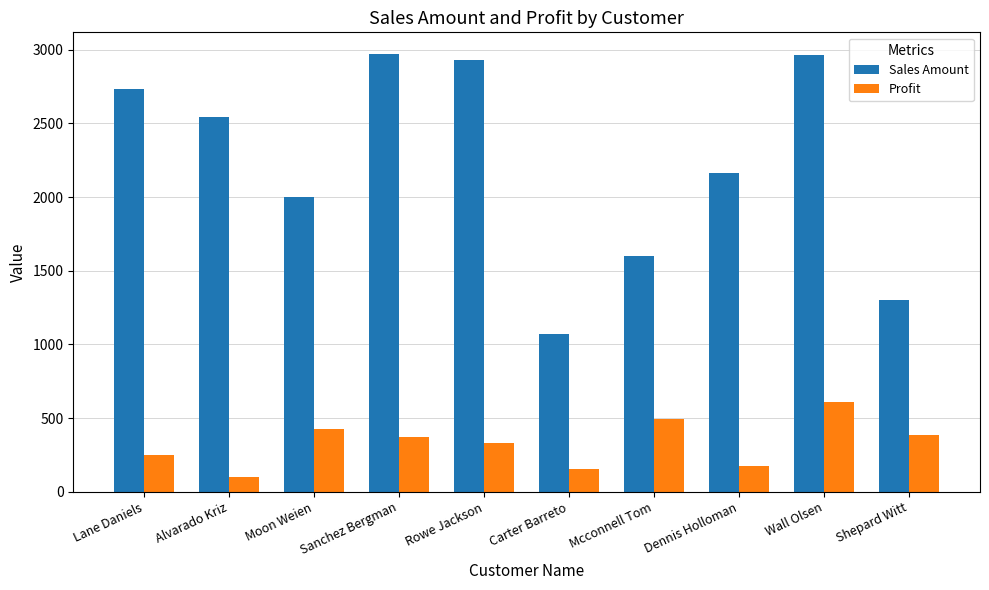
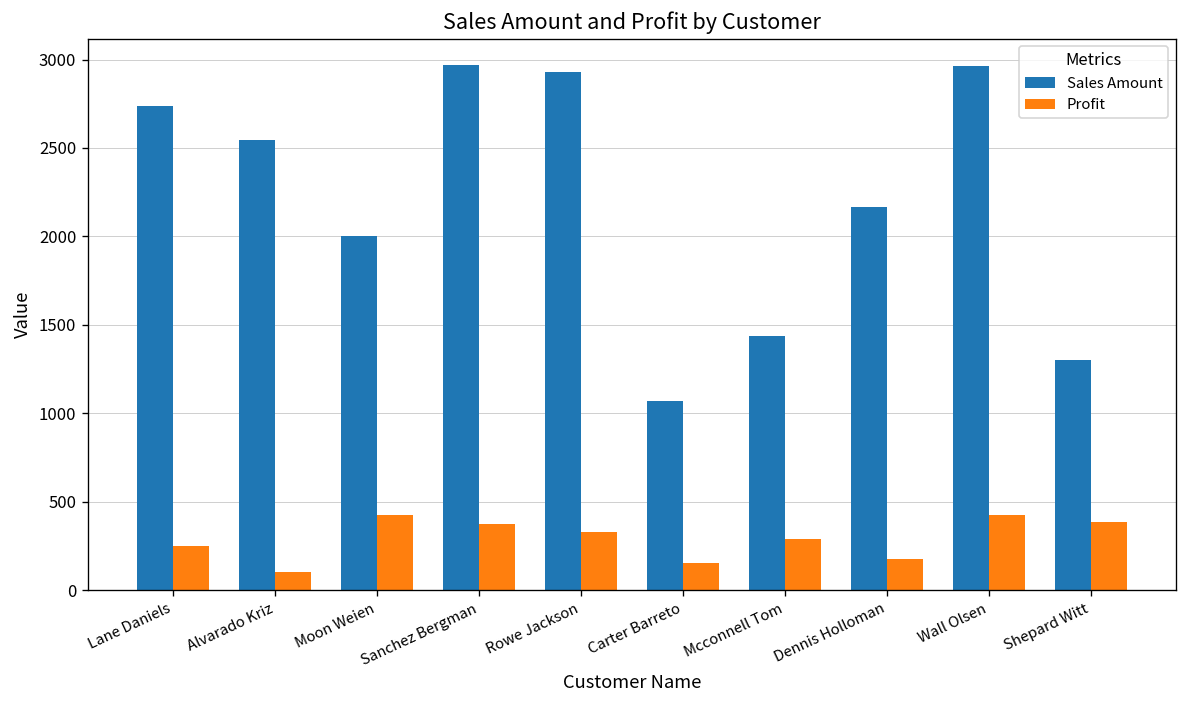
  {
    "Sales Amount": {
      "Lane Daniels": 2740,
      "Alvarado Kriz": 2540,
      "Moon Weien": 2000,
      "Sanchez Bergman": 2970,
      "Rowe Jackson": 2930,
      "Carter Barreto": 1070,
-     "Mcconnell Tom": 1600,
+     "Mcconnell Tom": 1440,
      "Dennis Holloman": 2170,
      "Wall Olsen": 2970,
      "Shepard Witt": 1300
    },
    "Profit": {
      "Lane Daniels": 250,
      "Alvarado Kriz": 100,
      "Moon Weien": 420,
      "Sanchez Bergman": 370,
      "Rowe Jackson": 330,
      "Carter Barreto": 160,
-     "Mcconnell Tom": 490,
+     "Mcconnell Tom": 290,
      "Dennis Holloman": 180,
-     "Wall Olsen": 610,
+     "Wall Olsen": 420,
      "Shepard Witt": 390
    }
  }
